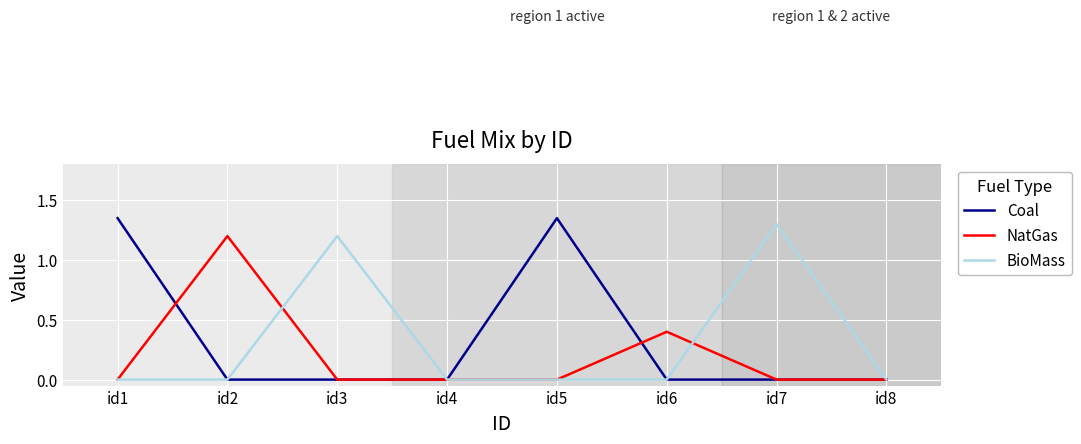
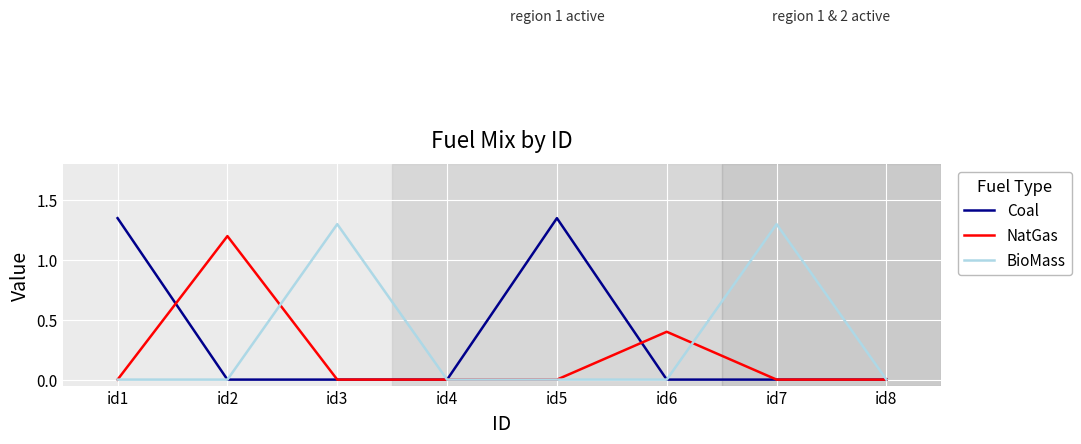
  {
    "Coal": {
      "id1": 1.35,
      "id5": 1.35
    },
    "NatGas": {
      "id2": 1.2,
      "id6": 0.4
    },
    "BioMass": {
-     "id3": 1.2,
+     "id3": 1.3,
      "id7": 1.3
    }
  }
